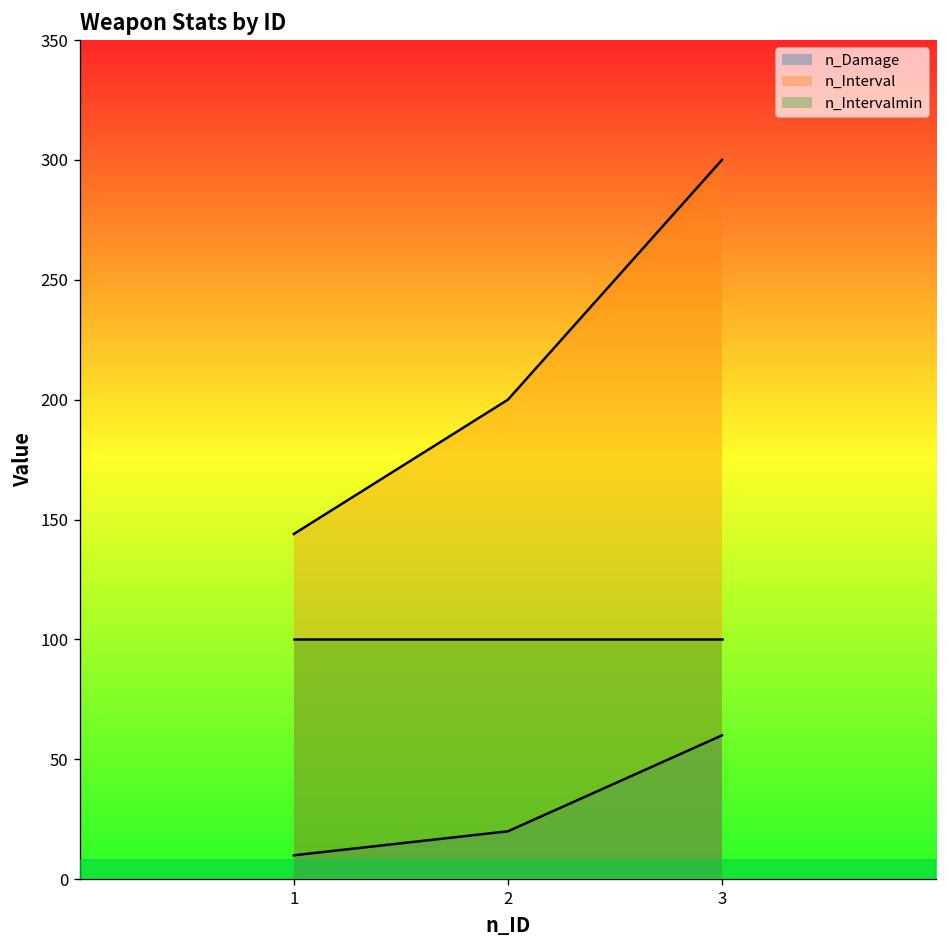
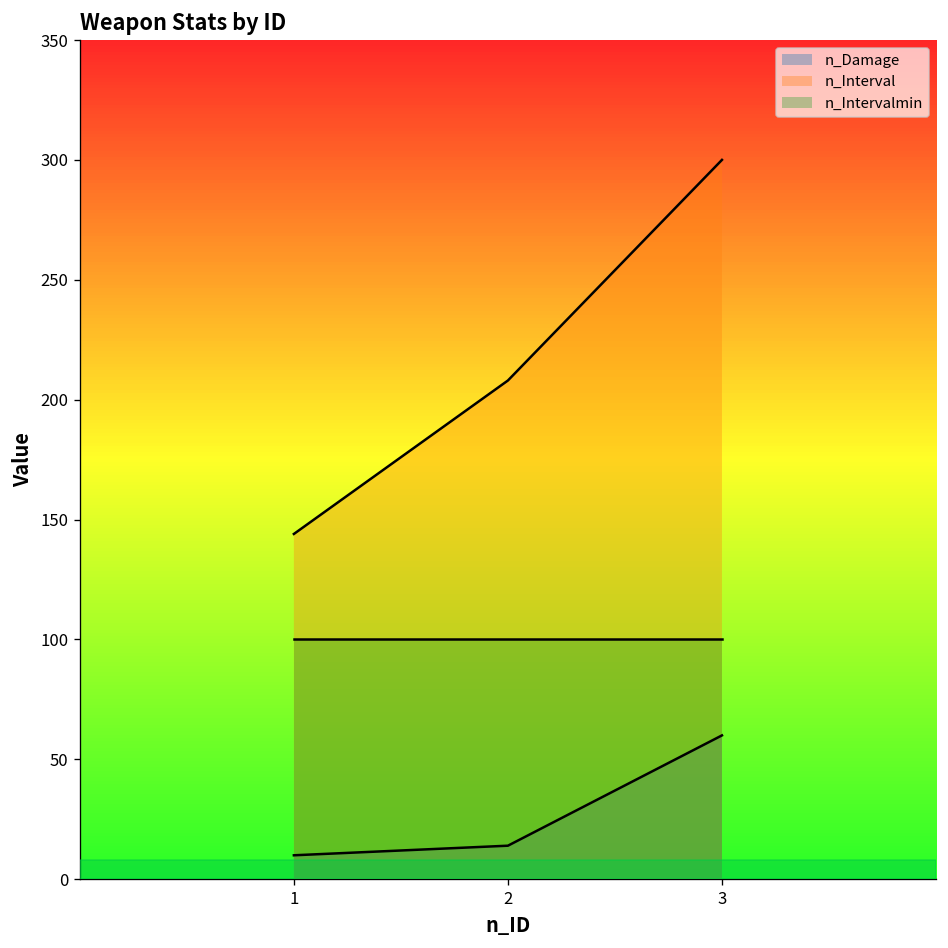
  {
    "n_Damage": {
      "1": 10,
-     "2": 20,
+     "2": 14,
      "3": 60
    },
    "n_Interval": {
      "1": 144,
-     "2": 200,
+     "2": 208,
      "3": 300
    },
    "n_Intervalmin": {
      "1": 100,
      "2": 100,
      "3": 100
    }
  }
